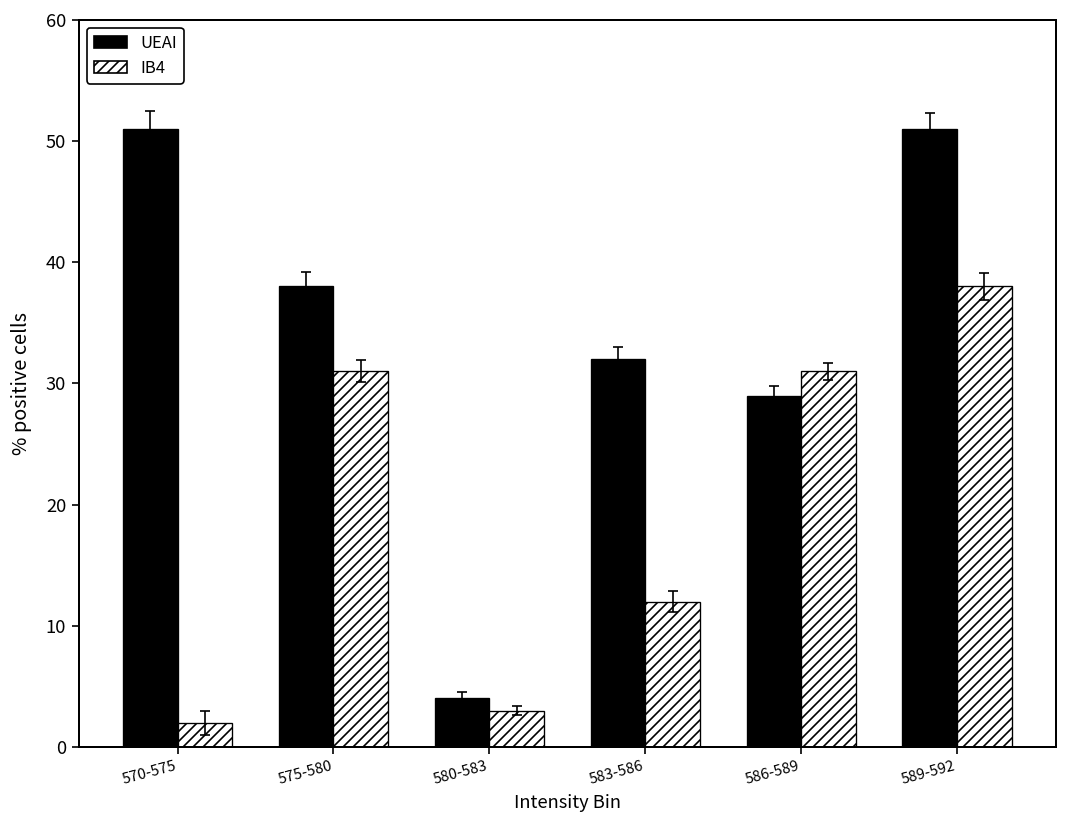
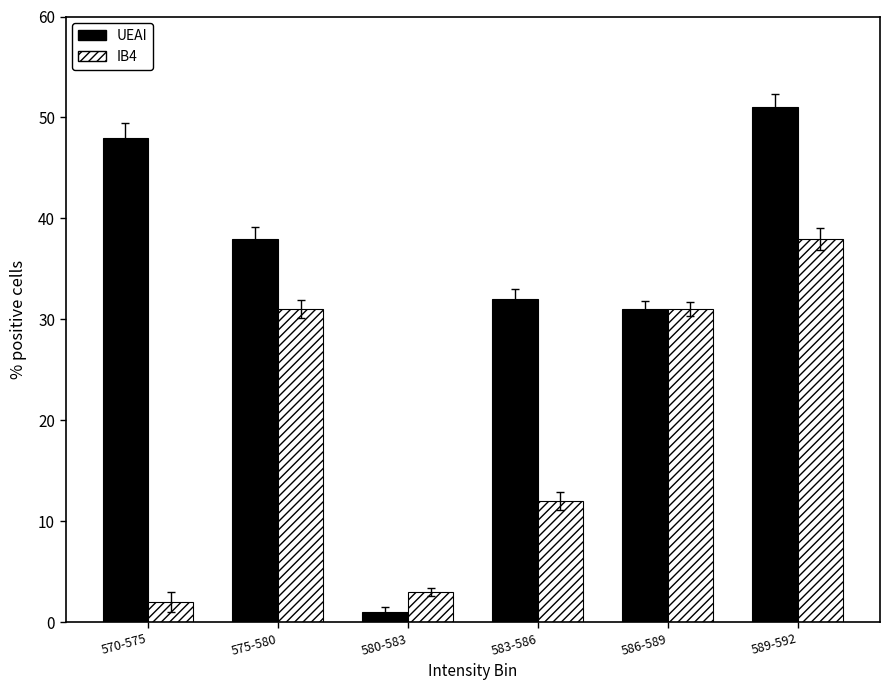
  {
    "UEAI": {
-     "570-575": 51,
+     "570-575": 48,
      "575-580": 38,
-     "580-583": 4,
+     "580-583": 1,
      "583-586": 32,
-     "586-589": 29,
+     "586-589": 31,
      "589-592": 51
    },
    "IB4": {
      "570-575": 2,
      "575-580": 31,
      "580-583": 3,
      "583-586": 12,
      "586-589": 31,
      "589-592": 38
    }
  }
